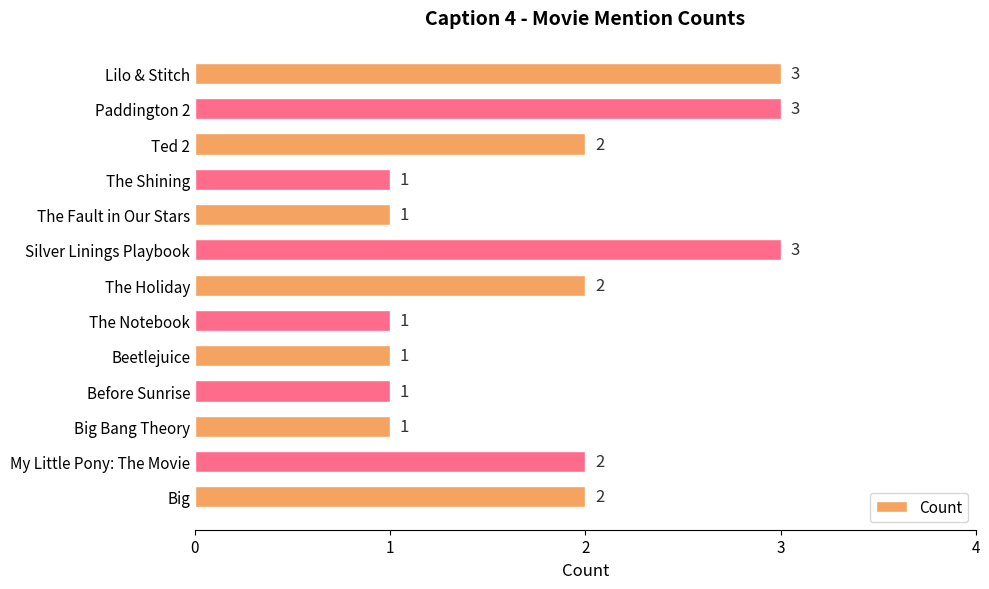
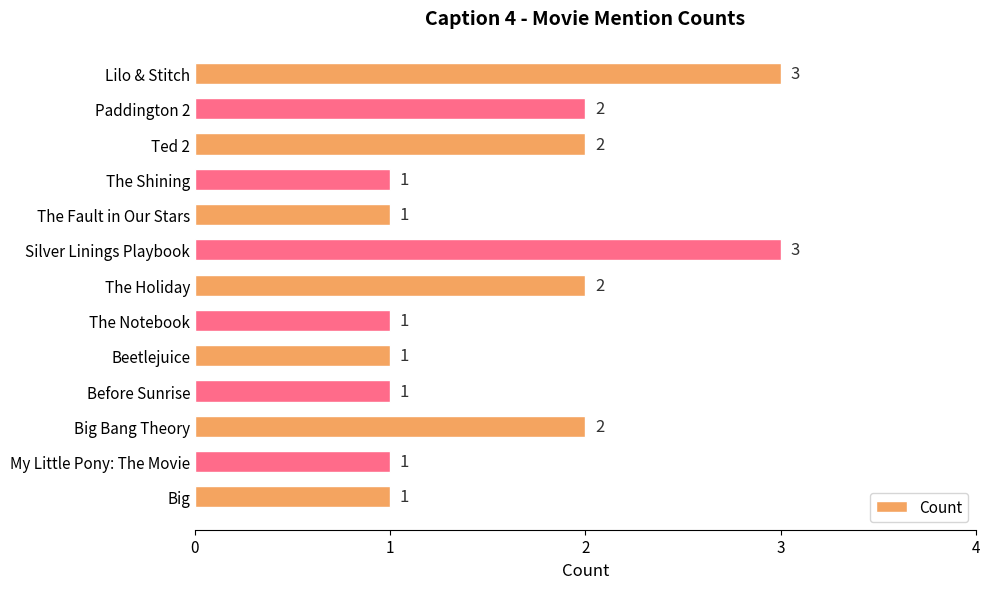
  {
    "Lilo & Stitch": 3,
-   "Paddington 2": 3,
+   "Paddington 2": 2,
    "Ted 2": 2,
    "The Shining": 1,
    "The Fault in Our Stars": 1,
    "Silver Linings Playbook": 3,
    "The Holiday": 2,
    "The Notebook": 1,
    "Beetlejuice": 1,
    "Before Sunrise": 1,
-   "Big Bang Theory": 1,
-   "My Little Pony: The Movie": 2,
-   "Big": 2
+   "Big Bang Theory": 2,
+   "My Little Pony: The Movie": 1,
+   "Big": 1
  }
